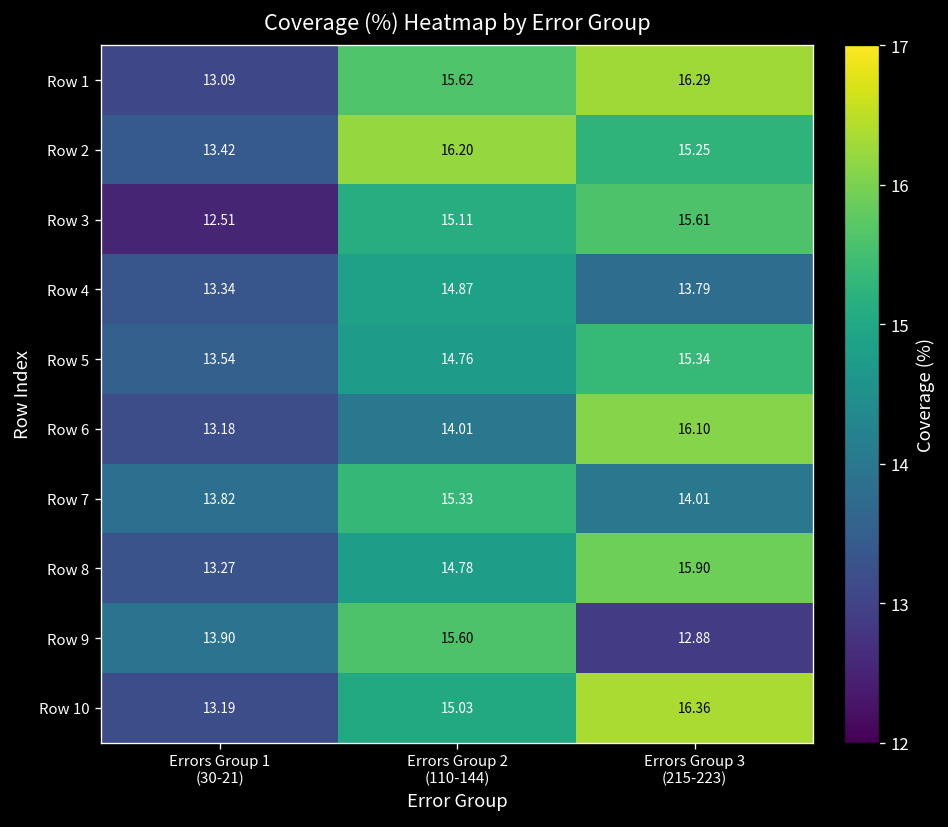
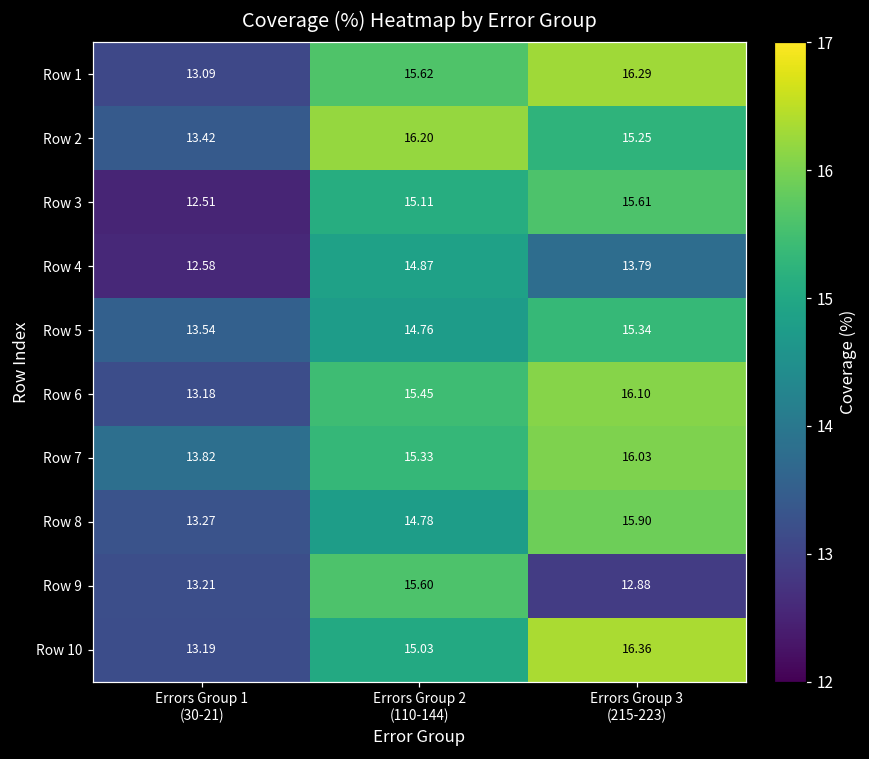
  {
    "Row 1": {
      "Errors Group 1 (30-21)": 13.09,
      "Errors Group 2 (110-144)": 15.62,
      "Errors Group 3 (215-223)": 16.29
    },
    "Row 2": {
      "Errors Group 1 (30-21)": 13.42,
      "Errors Group 2 (110-144)": 16.20,
      "Errors Group 3 (215-223)": 15.25
    },
    "Row 3": {
      "Errors Group 1 (30-21)": 12.51,
      "Errors Group 2 (110-144)": 15.11,
      "Errors Group 3 (215-223)": 15.61
    },
    "Row 4": {
-     "Errors Group 1 (30-21)": 13.34,
+     "Errors Group 1 (30-21)": 12.58,
      "Errors Group 2 (110-144)": 14.87,
      "Errors Group 3 (215-223)": 13.79
    },
    "Row 5": {
      "Errors Group 1 (30-21)": 13.54,
      "Errors Group 2 (110-144)": 14.76,
      "Errors Group 3 (215-223)": 15.34
    },
    "Row 6": {
      "Errors Group 1 (30-21)": 13.18,
-     "Errors Group 2 (110-144)": 14.01,
+     "Errors Group 2 (110-144)": 15.45,
      "Errors Group 3 (215-223)": 16.10
    },
    "Row 7": {
      "Errors Group 1 (30-21)": 13.82,
      "Errors Group 2 (110-144)": 15.33,
-     "Errors Group 3 (215-223)": 14.01
+     "Errors Group 3 (215-223)": 16.03
    },
    "Row 8": {
      "Errors Group 1 (30-21)": 13.27,
      "Errors Group 2 (110-144)": 14.78,
      "Errors Group 3 (215-223)": 15.90
    },
    "Row 9": {
-     "Errors Group 1 (30-21)": 13.90,
+     "Errors Group 1 (30-21)": 13.21,
      "Errors Group 2 (110-144)": 15.60,
      "Errors Group 3 (215-223)": 12.88
    },
    "Row 10": {
      "Errors Group 1 (30-21)": 13.19,
      "Errors Group 2 (110-144)": 15.03,
      "Errors Group 3 (215-223)": 16.36
    }
  }
